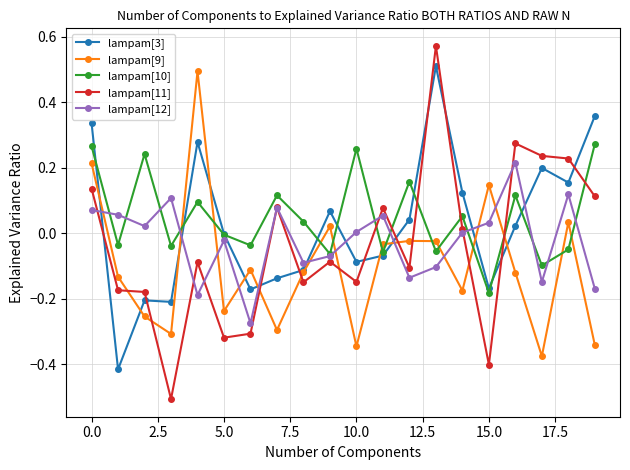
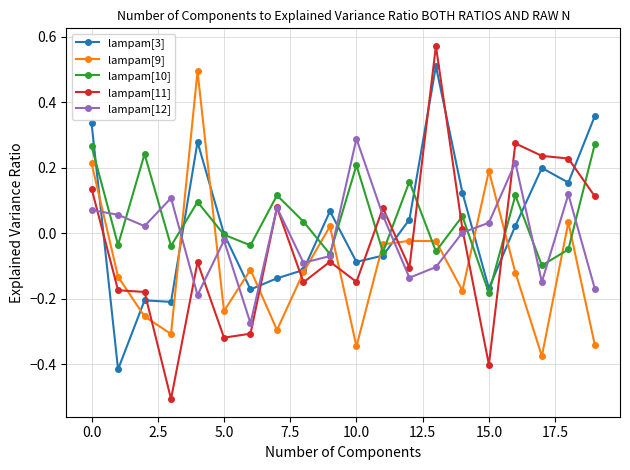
  {
    "lampam[3]": {
      "0.0": 0.34,
      "10.0": -0.09,
      "15.0": -0.17
    },
    "lampam[9]": {
      "0.0": 0.21,
      "5.0": -0.24,
      "10.0": -0.35,
-     "15.0": 0.15
+     "15.0": 0.19
    },
    "lampam[10]": {
      "0.0": 0.27,
-     "10.0": 0.26,
+     "10.0": 0.21,
      "15.0": -0.18
    },
    "lampam[11]": {
      "0.0": 0.14,
      "5.0": -0.32,
      "10.0": -0.15,
      "15.0": -0.40
    },
    "lampam[12]": {
      "0.0": 0.07,
      "5.0": -0.02,
-     "10.0": 0.00,
+     "10.0": 0.29,
      "15.0": 0.03
    }
  }
